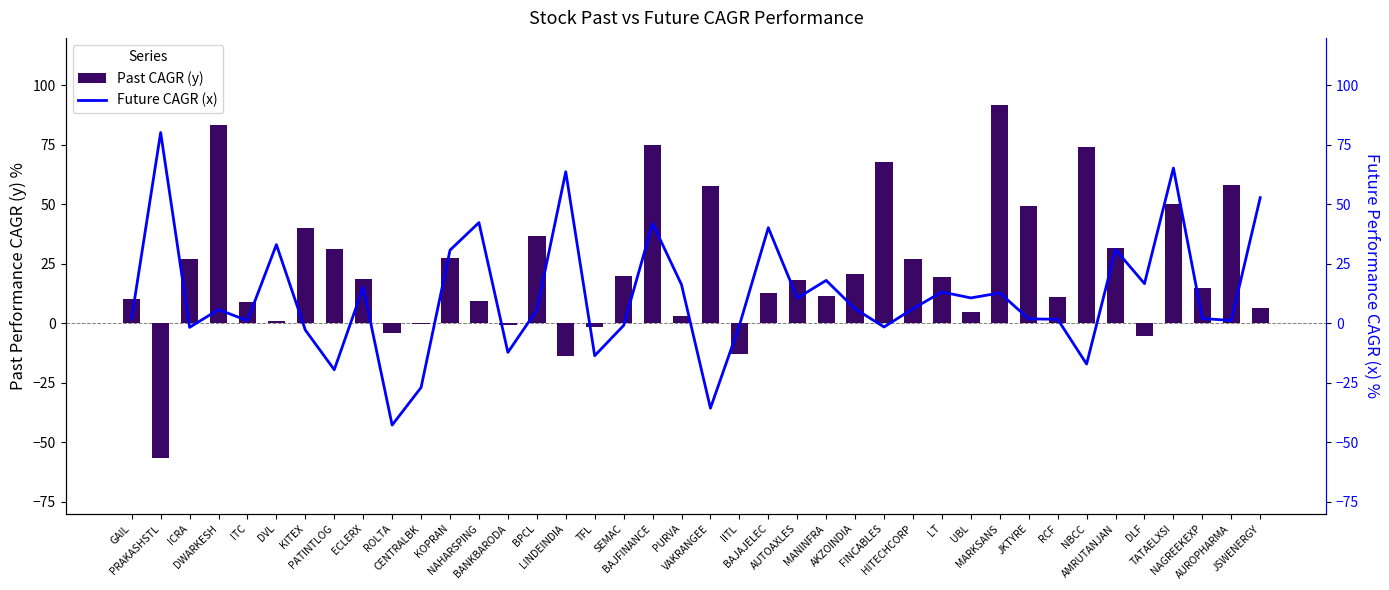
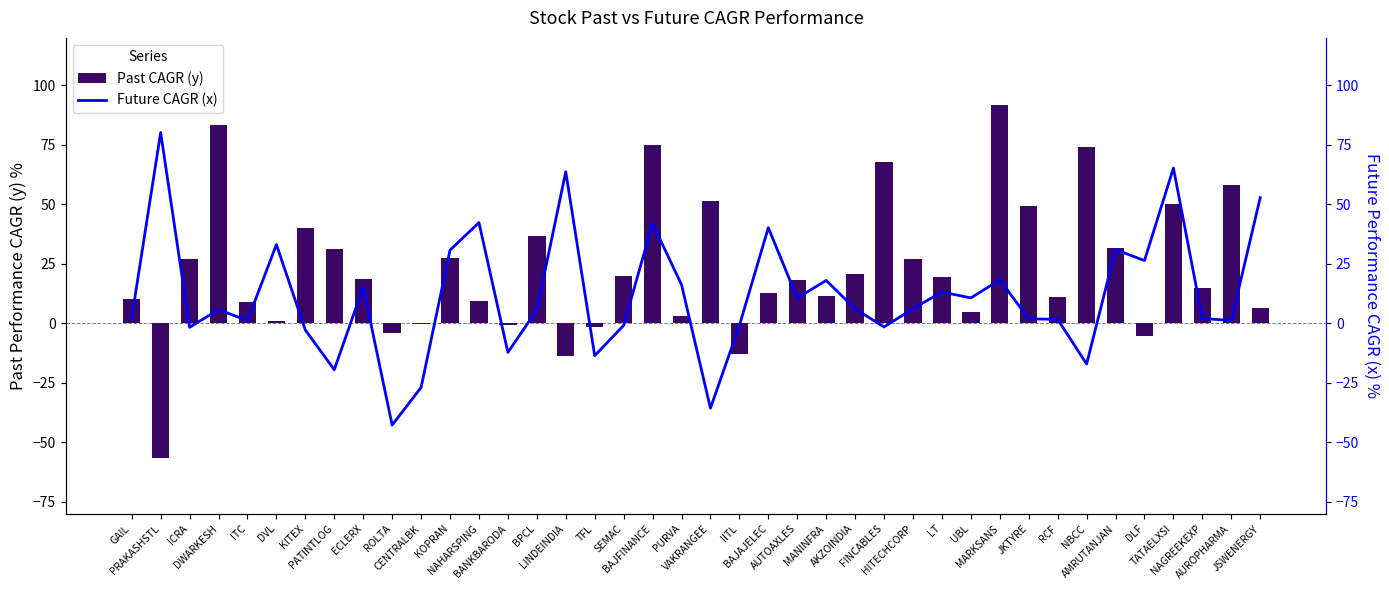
  {
    "Past CAGR (y)": {
      "GAIL": 10,
      "PRAKASHSTL": -57,
      "ICRA": 27,
      "DWARKESH": 83,
      "ITC": 9,
      "KITEX": 40,
      "PATINTLOG": 31,
      "ECLERX": 19,
      "ROLTA": -4,
      "KOPRAN": 27,
      "NAHARSPING": 10,
      "BPCL": 37,
      "LINDEINDIA": -14,
      "TFL": -2,
      "SEMAC": 20,
      "BAJFINANCE": 75,
      "PURVA": 3,
-     "VAKRANGEE": 58,
+     "VAKRANGEE": 51,
      "IITL": -13,
      "BAJAJELEC": 13,
      "AUTOAXLES": 18,
      "MANINFRA": 12,
      "AKZOINDIA": 21,
      "FINCABLES": 68,
      "HITECHCORP": 27,
      "LT": 20,
      "UBL": 5,
      "MARKSANS": 92,
      "JKTYRE": 50,
      "RCF": 11,
      "NBCC": 74,
      "AMRUTANJAN": 32,
      "DLF": -5,
      "TATAELXSI": 50,
      "NAGREEKEXP": 15,
      "AUROPHARMA": 58,
      "JSWENERGY": 7
    },
    "Future CAGR (x)": {
      "GAIL": 2,
      "PRAKASHSTL": 80,
      "ICRA": -2,
      "DWARKESH": 6,
      "ITC": 1,
      "DVL": 33,
      "KITEX": -3,
      "PATINTLOG": -19,
      "ECLERX": 15,
      "ROLTA": -43,
      "CENTRALBK": -27,
      "KOPRAN": 31,
      "NAHARSPING": 42,
      "BANKBARODA": -12,
      "BPCL": 6,
      "LINDEINDIA": 64,
      "TFL": -14,
      "SEMAC": -1,
      "BAJFINANCE": 42,
      "PURVA": 16,
      "VAKRANGEE": -36,
      "IITL": -1,
      "BAJAJELEC": 40,
      "AUTOAXLES": 11,
      "MANINFRA": 18,
      "AKZOINDIA": 6,
      "FINCABLES": -2,
      "HITECHCORP": 6,
      "LT": 13,
      "UBL": 11,
-     "MARKSANS": 13,
+     "MARKSANS": 18,
      "JKTYRE": 2,
      "RCF": 2,
      "NBCC": -17,
      "AMRUTANJAN": 31,
-     "DLF": 17,
+     "DLF": 26,
      "TATAELXSI": 65,
      "NAGREEKEXP": 2,
      "AUROPHARMA": 1,
      "JSWENERGY": 53
    }
  }
